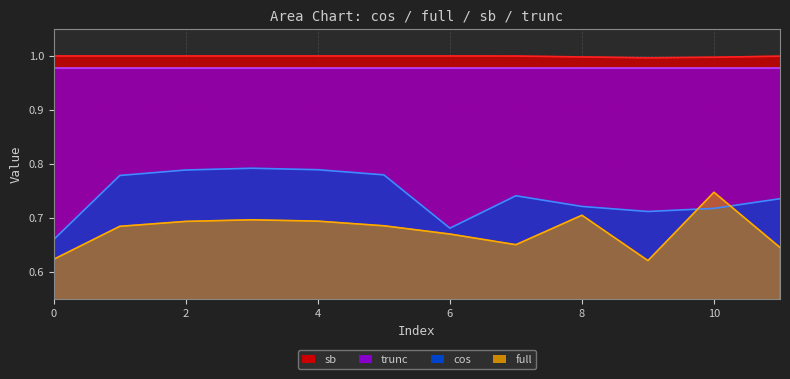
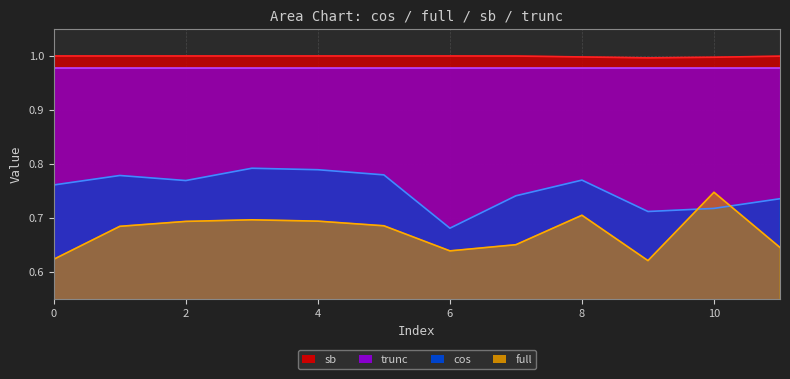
  {
    "sb": {
      "0": 1.00,
      "2": 1.00,
      "4": 1.00,
      "6": 1.00,
      "8": 1.00,
      "10": 1.00
    },
    "trunc": {
      "0": 0.98,
      "2": 0.98,
      "4": 0.98,
      "6": 0.98,
      "8": 0.98,
      "10": 0.98
    },
    "cos": {
-     "0": 0.66,
-     "2": 0.79,
+     "0": 0.76,
+     "2": 0.77,
      "4": 0.79,
      "6": 0.68,
-     "8": 0.72,
+     "8": 0.77,
      "10": 0.72
    },
    "full": {
      "0": 0.62,
      "2": 0.69,
      "4": 0.69,
-     "6": 0.67,
+     "6": 0.64,
      "8": 0.71,
      "10": 0.75
    }
  }
